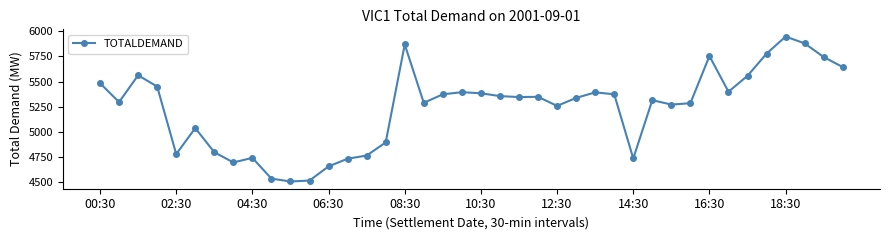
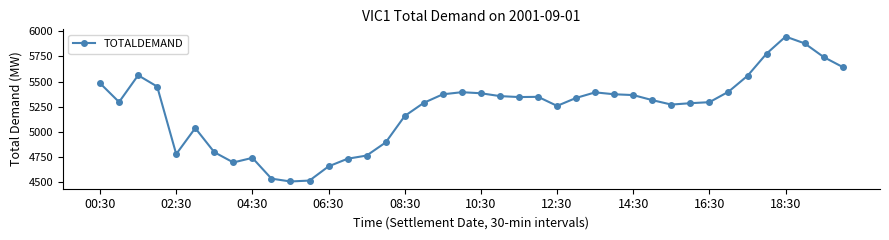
  {
    "00:30": 5480,
    "02:30": 4780,
    "04:30": 4740,
    "06:30": 4660,
-   "08:30": 5870,
+   "08:30": 5160,
    "10:30": 5380,
    "12:30": 5260,
-   "14:30": 4740,
-   "16:30": 5750,
+   "14:30": 5370,
+   "16:30": 5300,
    "18:30": 5950
  }
